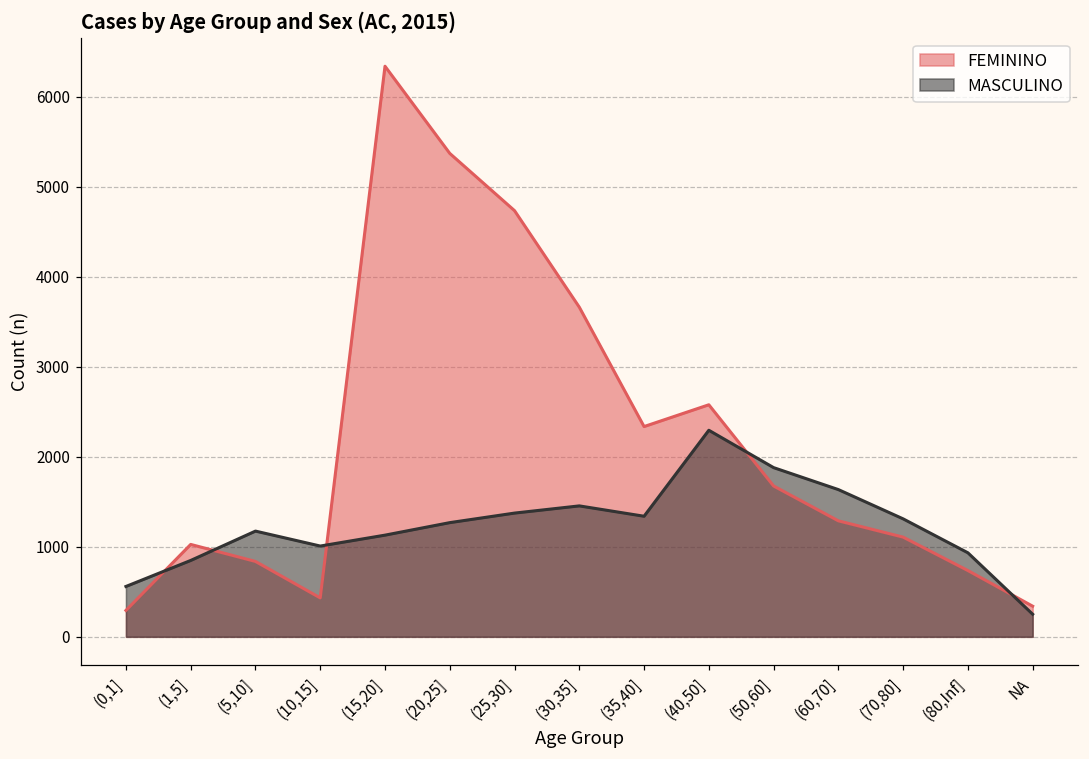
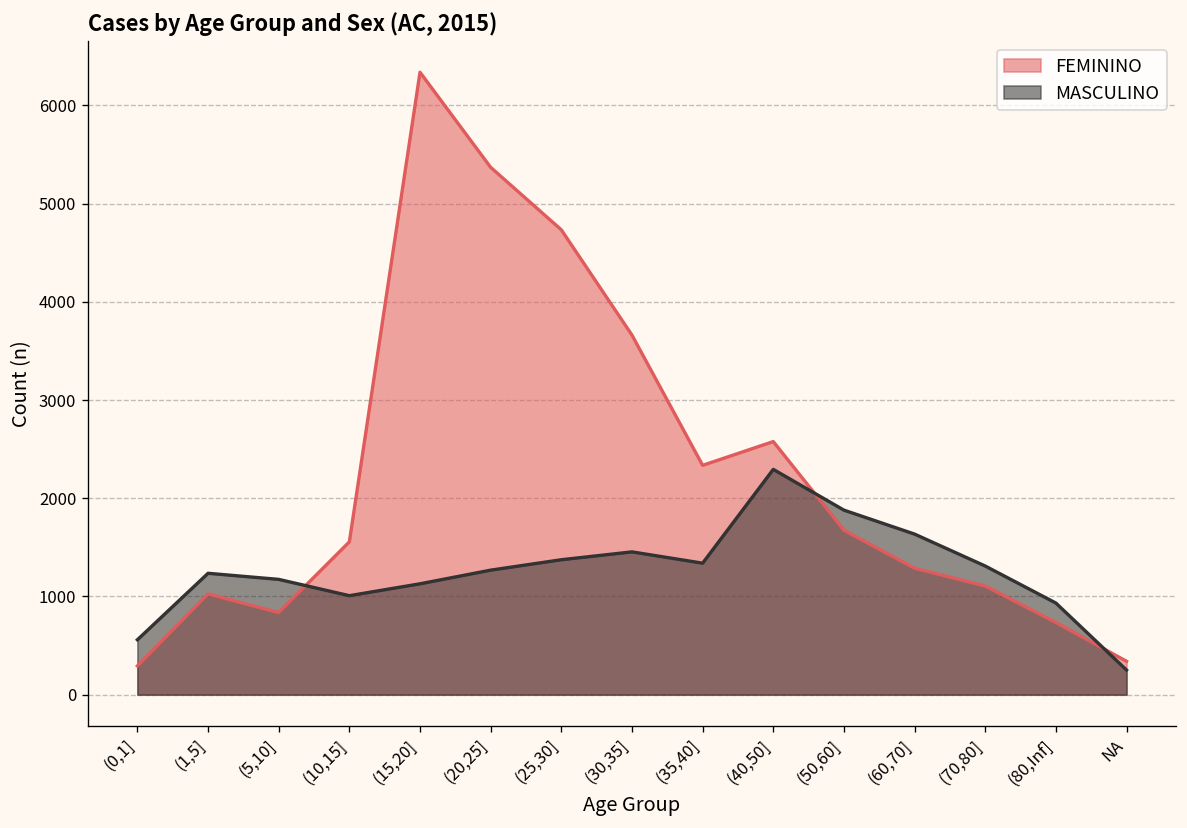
  {
    "FEMININO": {
      "(0,1]": 300,
      "(1,5]": 1000,
      "(5,10]": 800,
-     "(10,15]": 400,
+     "(10,15]": 1600,
      "(15,20]": 6300,
      "(20,25]": 5400,
      "(25,30]": 4700,
      "(30,35]": 3700,
      "(35,40]": 2300,
      "(40,50]": 2600,
      "(50,60]": 1700,
      "(60,70]": 1300,
      "(70,80]": 1100,
      "(80,Inf]": 700,
      "NA": 300
    },
    "MASCULINO": {
      "(0,1]": 600,
-     "(1,5]": 800,
+     "(1,5]": 1200,
      "(5,10]": 1200,
      "(10,15]": 1000,
      "(15,20]": 1100,
      "(20,25]": 1300,
      "(25,30]": 1400,
      "(30,35]": 1500,
      "(35,40]": 1300,
      "(40,50]": 2300,
      "(50,60]": 1900,
      "(60,70]": 1600,
      "(70,80]": 1300,
      "(80,Inf]": 900,
      "NA": 300
    }
  }
